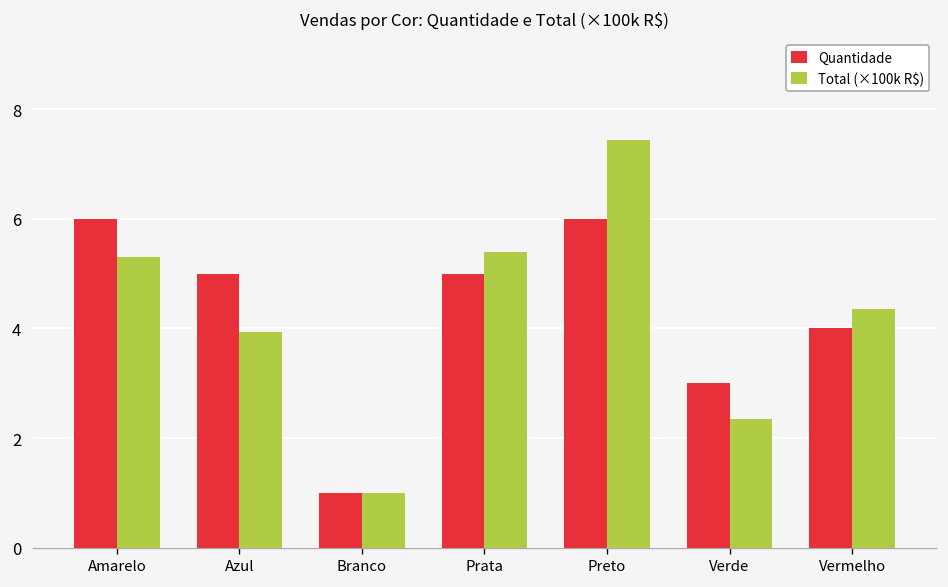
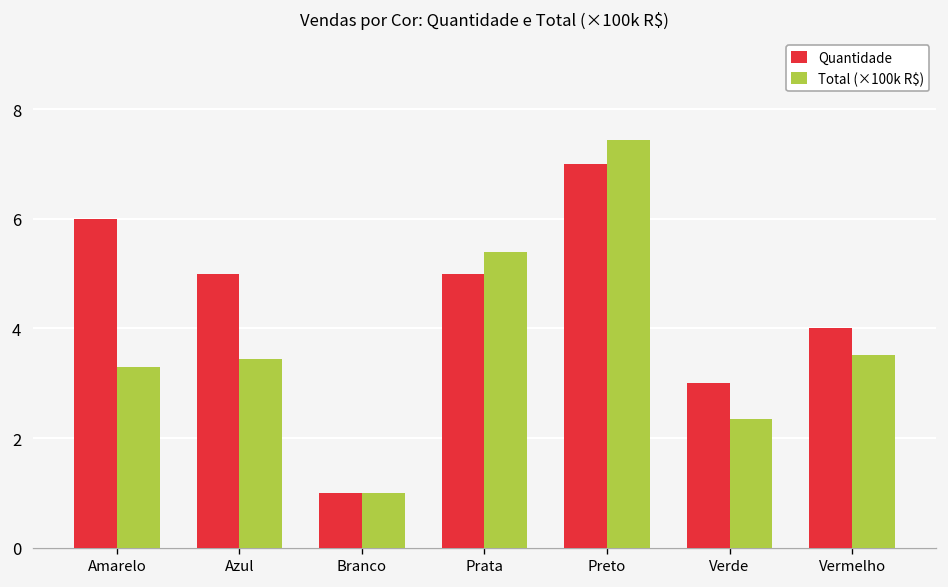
  {
    "Quantidade": {
      "Amarelo": 6,
      "Azul": 5,
      "Branco": 1,
      "Prata": 5,
-     "Preto": 6,
+     "Preto": 7,
      "Verde": 3,
      "Vermelho": 4
    },
    "Total (×100k R$)": {
-     "Amarelo": 5.3,
-     "Azul": 3.9,
+     "Amarelo": 3.3,
+     "Azul": 3.4,
      "Branco": 1.0,
      "Prata": 5.4,
      "Preto": 7.4,
      "Verde": 2.4,
-     "Vermelho": 4.4
+     "Vermelho": 3.5
    }
  }
